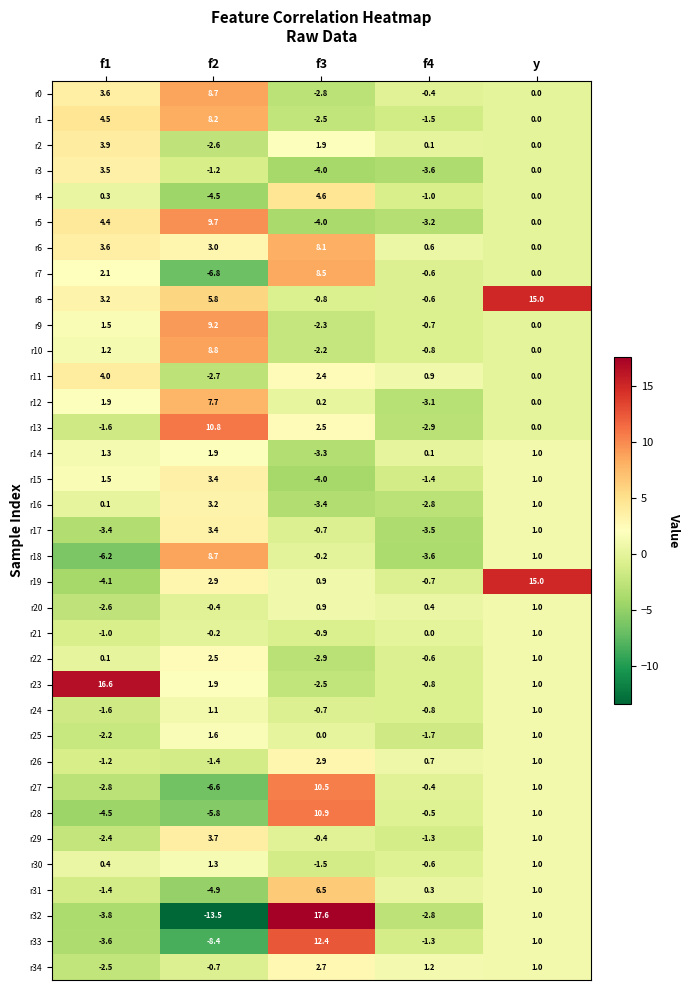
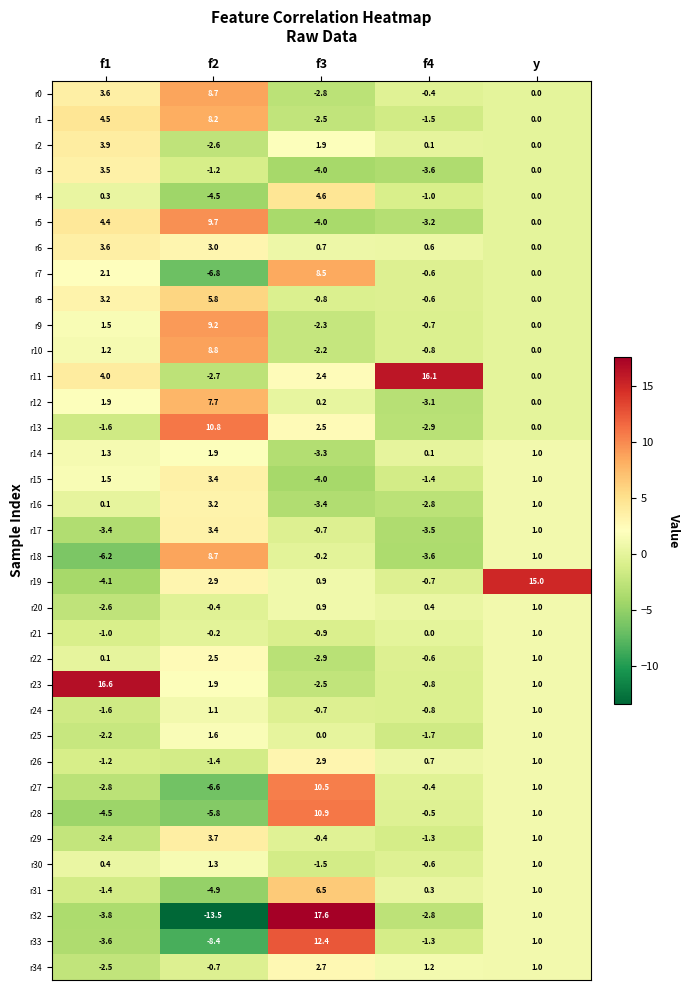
  {
    "r0": {
      "f1": 3.6,
      "f2": 8.7,
      "f3": -2.8,
      "f4": -0.4,
      "y": 0.0
    },
    "r1": {
      "f1": 4.5,
      "f2": 8.2,
      "f3": -2.5,
      "f4": -1.5,
      "y": 0.0
    },
    "r2": {
      "f1": 3.9,
      "f2": -2.6,
      "f3": 1.9,
      "f4": 0.1,
      "y": 0.0
    },
    "r3": {
      "f1": 3.5,
      "f2": -1.2,
      "f3": -4.0,
      "f4": -3.6,
      "y": 0.0
    },
    "r4": {
      "f1": 0.3,
      "f2": -4.5,
      "f3": 4.6,
      "f4": -1.0,
      "y": 0.0
    },
    "r5": {
      "f1": 4.4,
      "f2": 9.7,
      "f3": -4.0,
      "f4": -3.2,
      "y": 0.0
    },
    "r6": {
      "f1": 3.6,
      "f2": 3.0,
-     "f3": 8.1,
+     "f3": 0.7,
      "f4": 0.6,
      "y": 0.0
    },
    "r7": {
      "f1": 2.1,
      "f2": -6.8,
      "f3": 8.5,
      "f4": -0.6,
      "y": 0.0
    },
    "r8": {
      "f1": 3.2,
      "f2": 5.8,
      "f3": -0.8,
      "f4": -0.6,
-     "y": 15.0
+     "y": 0.0
    },
    "r9": {
      "f1": 1.5,
      "f2": 9.2,
      "f3": -2.3,
      "f4": -0.7,
      "y": 0.0
    },
    "r10": {
      "f1": 1.2,
      "f2": 8.8,
      "f3": -2.2,
      "f4": -0.8,
      "y": 0.0
    },
    "r11": {
      "f1": 4.0,
      "f2": -2.7,
      "f3": 2.4,
-     "f4": 0.9,
+     "f4": 16.1,
      "y": 0.0
    },
    "r12": {
      "f1": 1.9,
      "f2": 7.7,
      "f3": 0.2,
      "f4": -3.1,
      "y": 0.0
    },
    "r13": {
      "f1": -1.6,
      "f2": 10.8,
      "f3": 2.5,
      "f4": -2.9,
      "y": 0.0
    },
    "r14": {
      "f1": 1.3,
      "f2": 1.9,
      "f3": -3.3,
      "f4": 0.1,
      "y": 1.0
    },
    "r15": {
      "f1": 1.5,
      "f2": 3.4,
      "f3": -4.0,
      "f4": -1.4,
      "y": 1.0
    },
    "r16": {
      "f1": 0.1,
      "f2": 3.2,
      "f3": -3.4,
      "f4": -2.8,
      "y": 1.0
    },
    "r17": {
      "f1": -3.4,
      "f2": 3.4,
      "f3": -0.7,
      "f4": -3.5,
      "y": 1.0
    },
    "r18": {
      "f1": -6.2,
      "f2": 8.7,
      "f3": -0.2,
      "f4": -3.6,
      "y": 1.0
    },
    "r19": {
      "f1": -4.1,
      "f2": 2.9,
      "f3": 0.9,
      "f4": -0.7,
      "y": 15.0
    },
    "r20": {
      "f1": -2.6,
      "f2": -0.4,
      "f3": 0.9,
      "f4": 0.4,
      "y": 1.0
    },
    "r21": {
      "f1": -1.0,
      "f2": -0.2,
      "f3": -0.9,
      "f4": 0.0,
      "y": 1.0
    },
    "r22": {
      "f1": 0.1,
      "f2": 2.5,
      "f3": -2.9,
      "f4": -0.6,
      "y": 1.0
    },
    "r23": {
      "f1": 16.6,
      "f2": 1.9,
      "f3": -2.5,
      "f4": -0.8,
      "y": 1.0
    },
    "r24": {
      "f1": -1.6,
      "f2": 1.1,
      "f3": -0.7,
      "f4": -0.8,
      "y": 1.0
    },
    "r25": {
      "f1": -2.2,
      "f2": 1.6,
      "f3": 0.0,
      "f4": -1.7,
      "y": 1.0
    },
    "r26": {
      "f1": -1.2,
      "f2": -1.4,
      "f3": 2.9,
      "f4": 0.7,
      "y": 1.0
    },
    "r27": {
      "f1": -2.8,
      "f2": -6.6,
      "f3": 10.5,
      "f4": -0.4,
      "y": 1.0
    },
    "r28": {
      "f1": -4.5,
      "f2": -5.8,
      "f3": 10.9,
      "f4": -0.5,
      "y": 1.0
    },
    "r29": {
      "f1": -2.4,
      "f2": 3.7,
      "f3": -0.4,
      "f4": -1.3,
      "y": 1.0
    },
    "r30": {
      "f1": 0.4,
      "f2": 1.3,
      "f3": -1.5,
      "f4": -0.6,
      "y": 1.0
    },
    "r31": {
      "f1": -1.4,
      "f2": -4.9,
      "f3": 6.5,
      "f4": 0.3,
      "y": 1.0
    },
    "r32": {
      "f1": -3.8,
      "f2": -13.5,
      "f3": 17.6,
      "f4": -2.8,
      "y": 1.0
    },
    "r33": {
      "f1": -3.6,
      "f2": -8.4,
      "f3": 12.4,
      "f4": -1.3,
      "y": 1.0
    },
    "r34": {
      "f1": -2.5,
      "f2": -0.7,
      "f3": 2.7,
      "f4": 1.2,
      "y": 1.0
    }
  }
